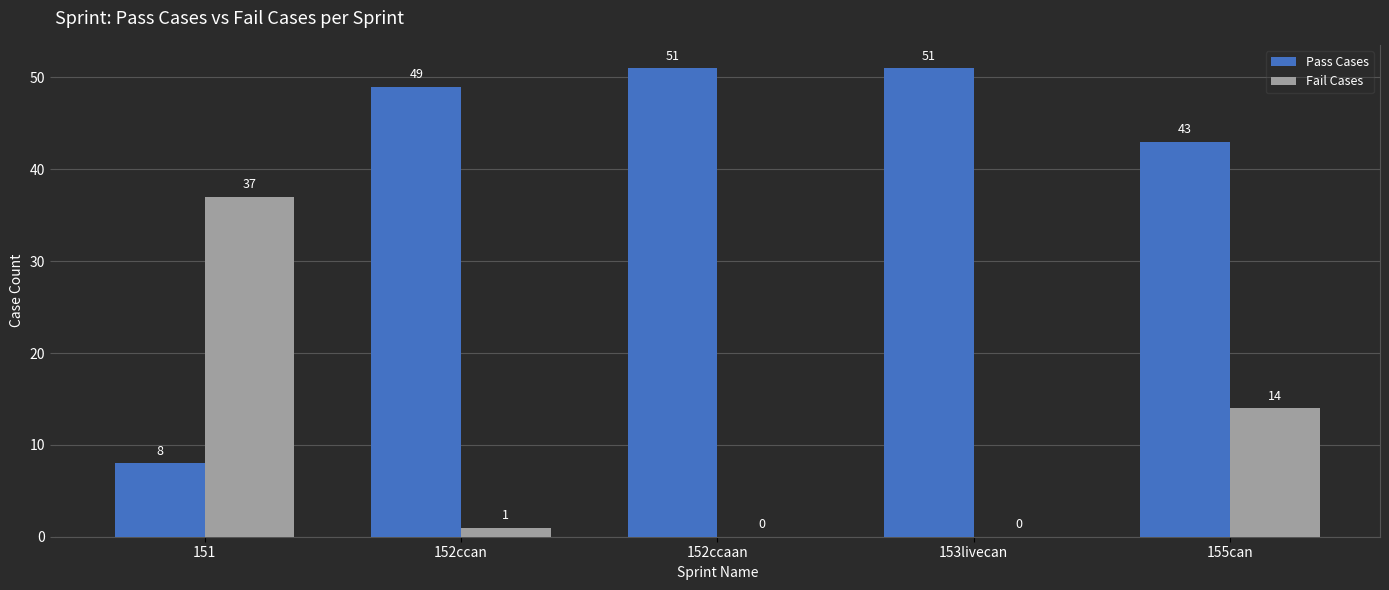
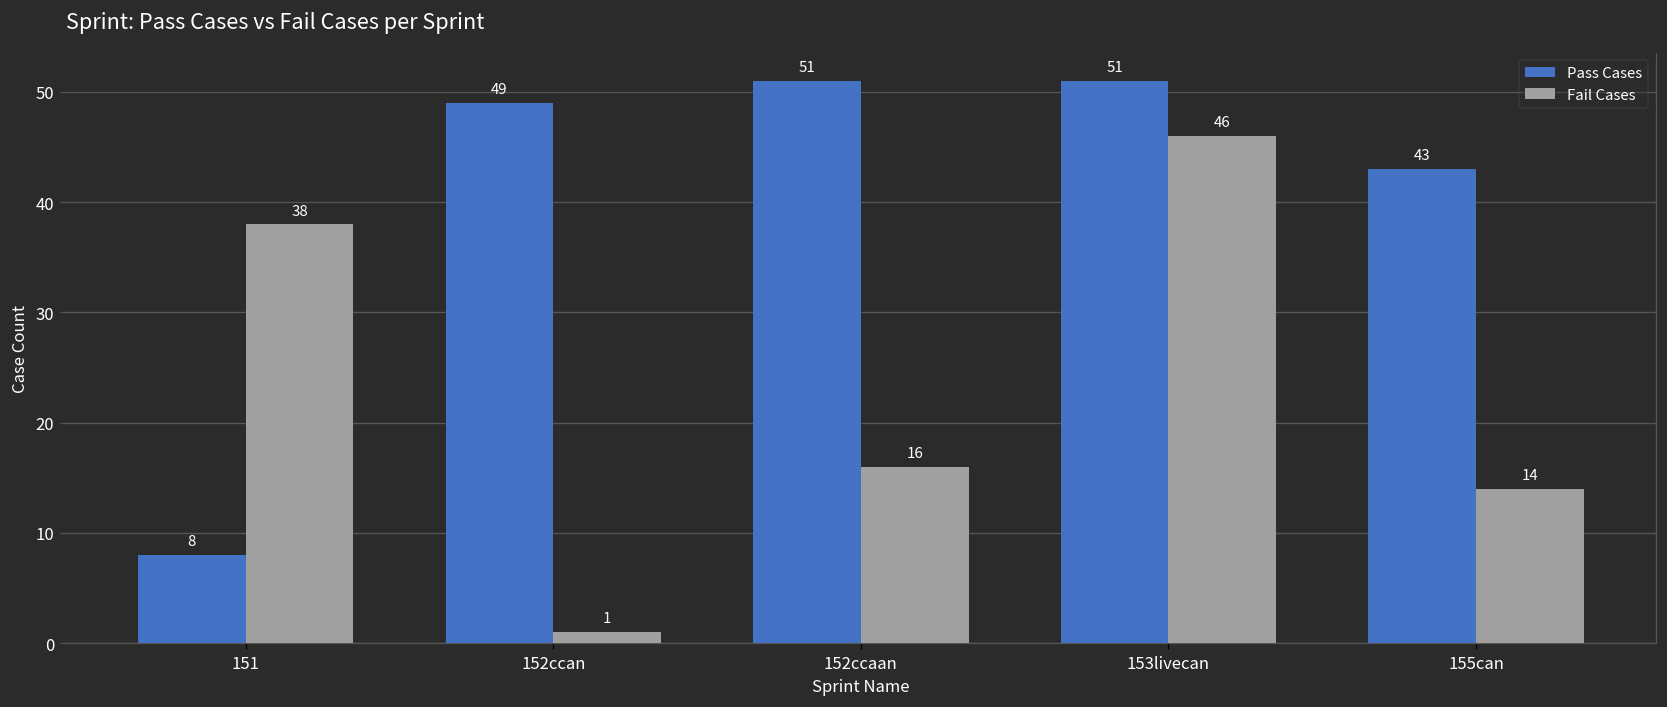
  {
    "Pass Cases": {
      "151": 8,
      "152ccan": 49,
      "152ccaan": 51,
      "153livecan": 51,
      "155can": 43
    },
    "Fail Cases": {
-     "151": 37,
+     "151": 38,
      "152ccan": 1,
-     "152ccaan": 0,
-     "153livecan": 0,
+     "152ccaan": 16,
+     "153livecan": 46,
      "155can": 14
    }
  }
